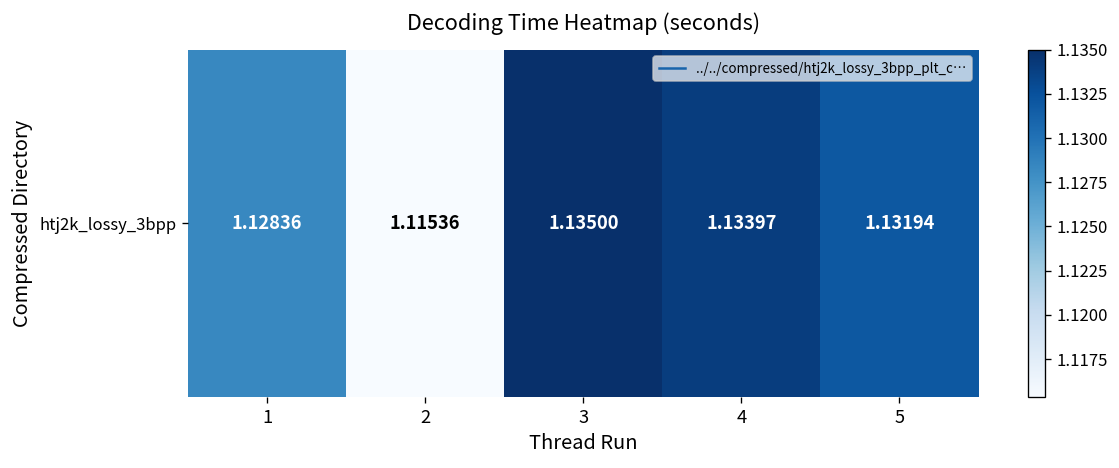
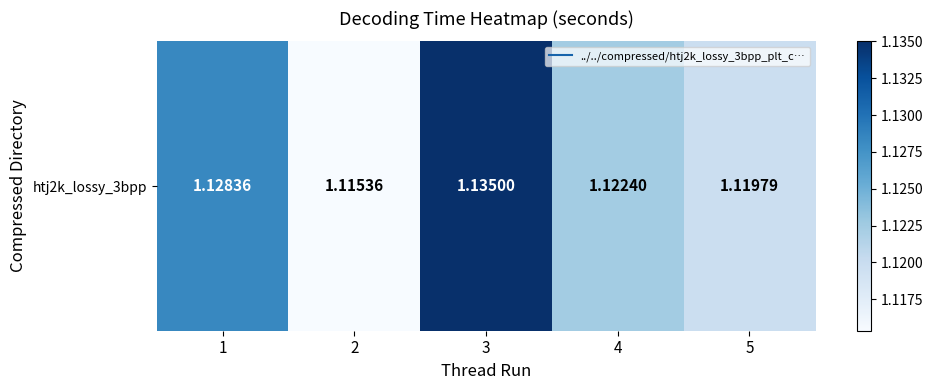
  {
    "htj2k_lossy_3bpp": {
      "1": 1.12836,
      "2": 1.11536,
      "3": 1.13500,
-     "4": 1.13397,
-     "5": 1.13194
+     "4": 1.12240,
+     "5": 1.11979
    }
  }
